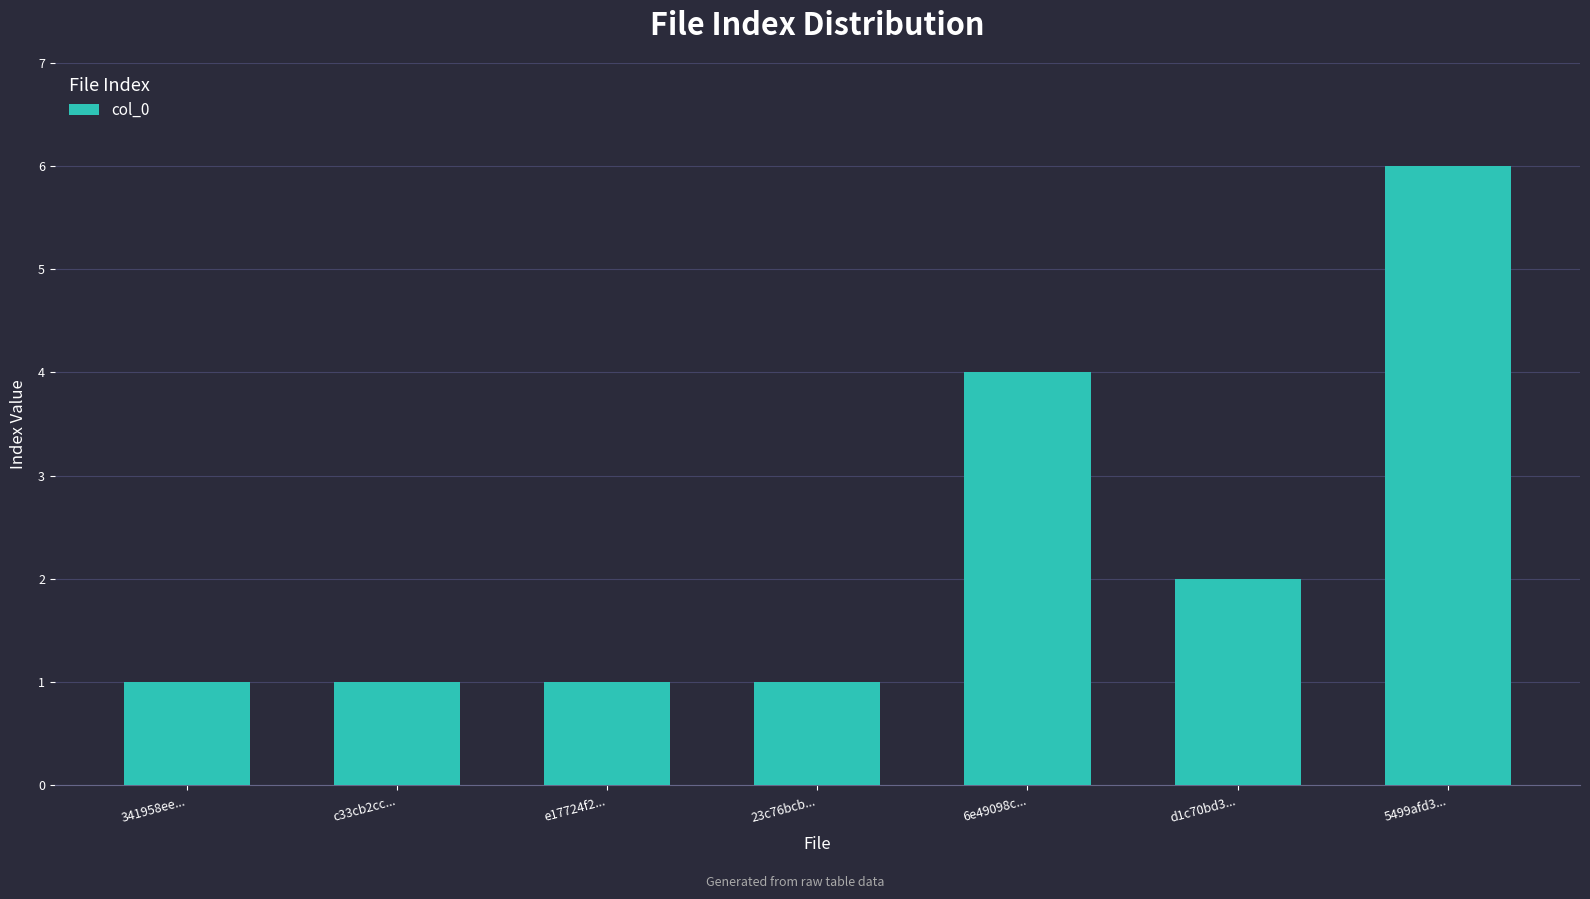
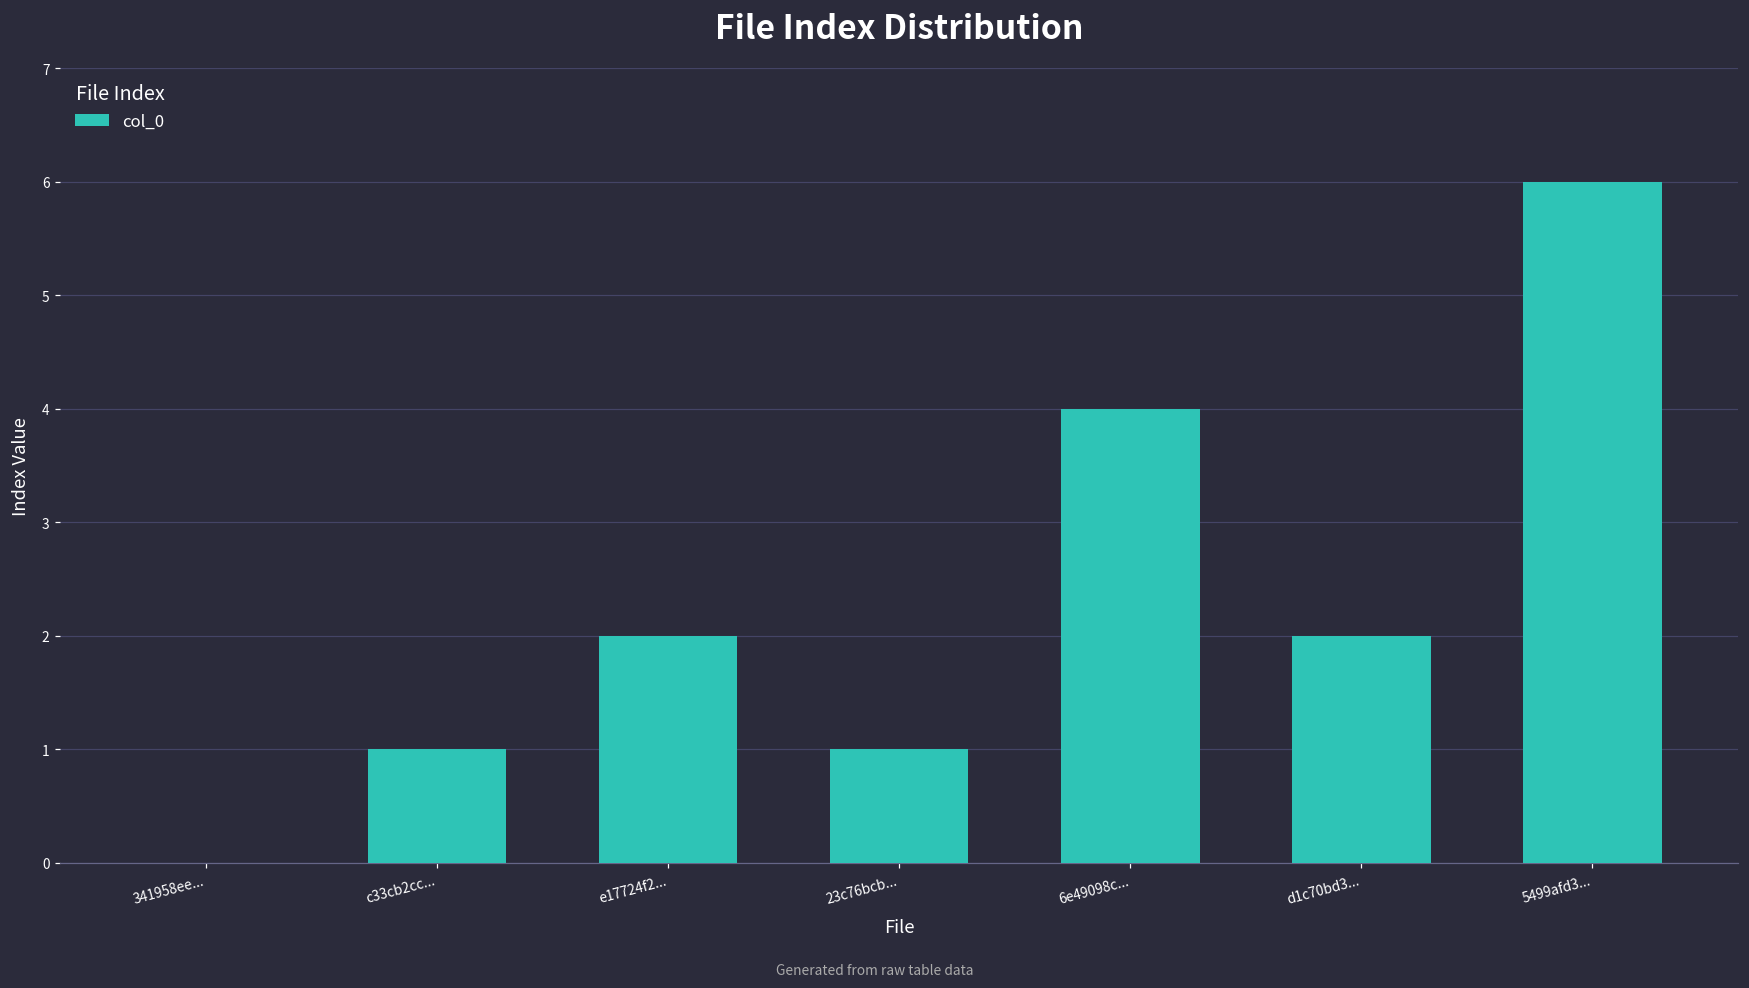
  {
-   "341958ee...": 1,
+   "341958ee...": 0,
    "c33cb2cc...": 1,
-   "e17724f2...": 1,
+   "e17724f2...": 2,
    "23c76bcb...": 1,
    "6e49098c...": 4,
    "d1c70bd3...": 2,
    "5499afd3...": 6
  }
